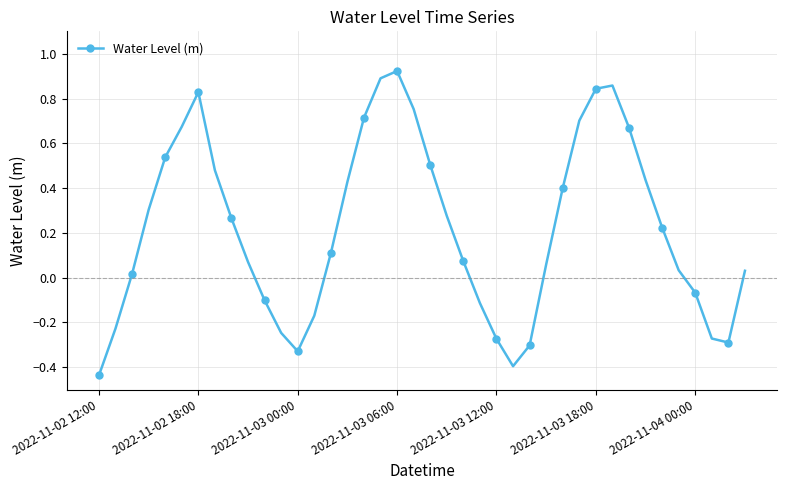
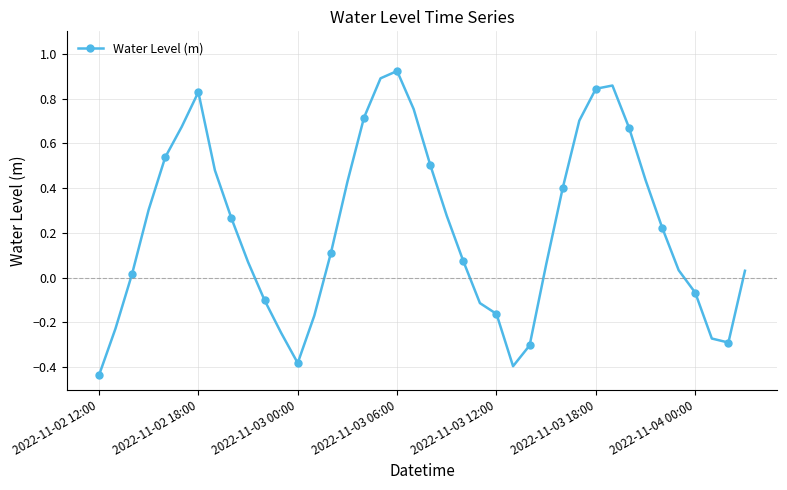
  {
    "2022-11-02 12:00": -0.44,
    "2022-11-02 18:00": 0.83,
-   "2022-11-03 00:00": -0.33,
+   "2022-11-03 00:00": -0.38,
    "2022-11-03 06:00": 0.92,
-   "2022-11-03 12:00": -0.27,
+   "2022-11-03 12:00": -0.16,
    "2022-11-03 18:00": 0.84,
    "2022-11-04 00:00": -0.07
  }
